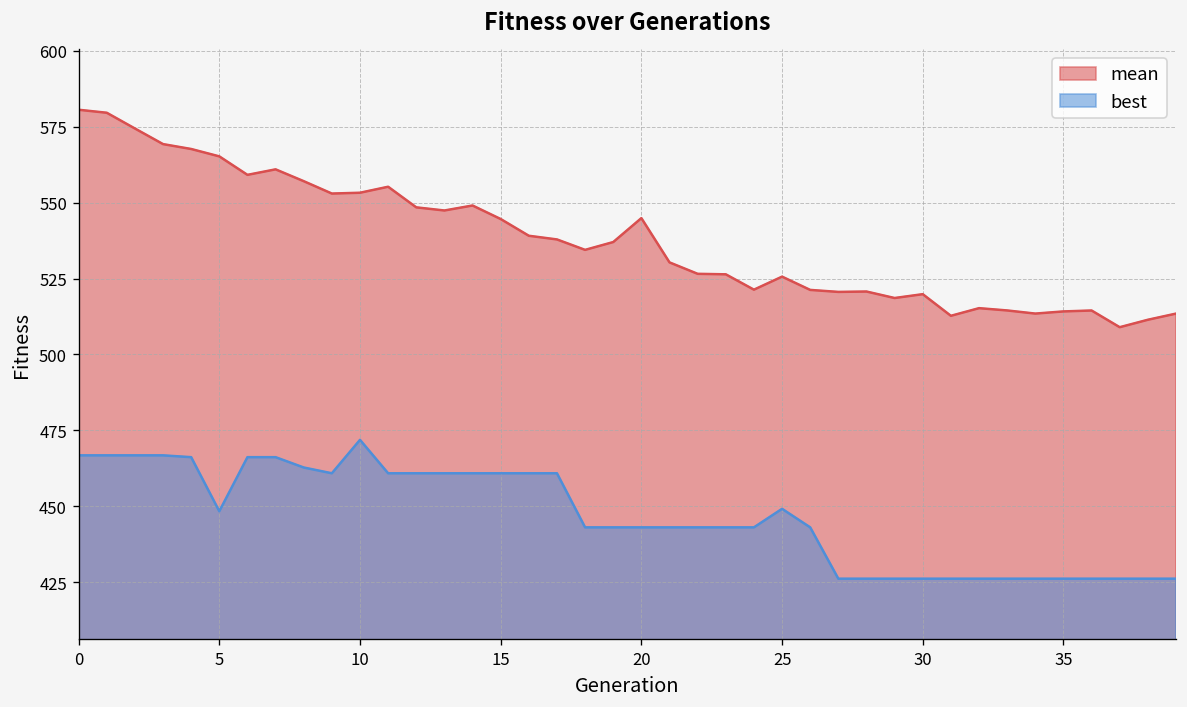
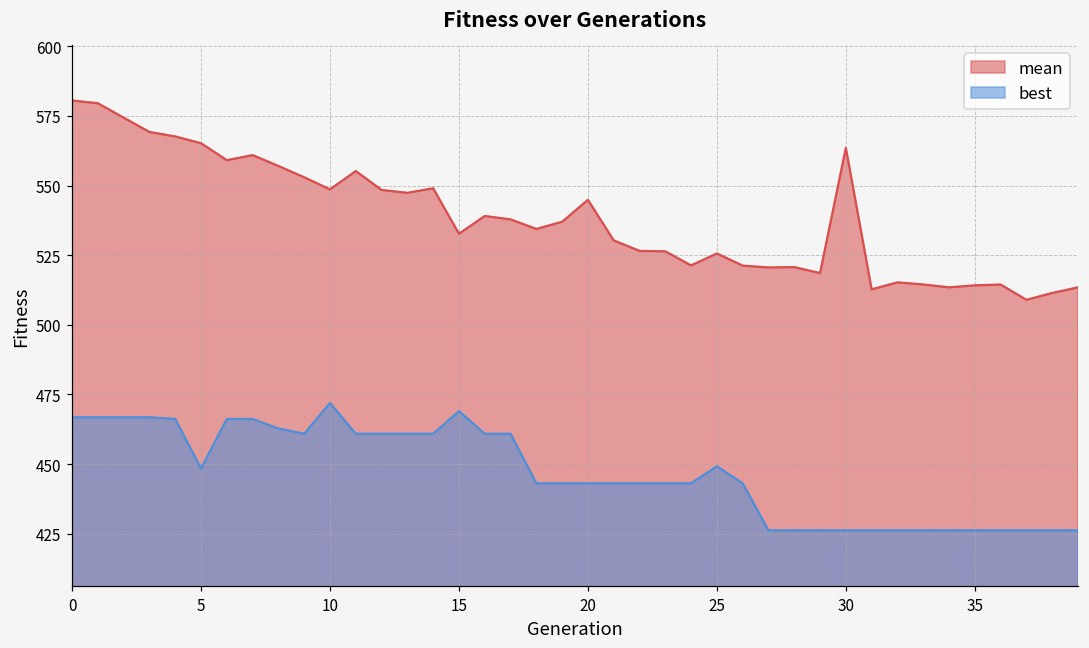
  {
    "mean": {
      "0": 581,
      "5": 565,
-     "10": 553,
-     "15": 545,
+     "10": 549,
+     "15": 533,
      "20": 545,
      "25": 526,
-     "30": 520,
+     "30": 564,
      "35": 514
    },
    "best": {
      "0": 467,
      "5": 448,
      "10": 472,
-     "15": 461,
+     "15": 469,
      "20": 443,
      "25": 449,
      "30": 426,
      "35": 426
    }
  }
